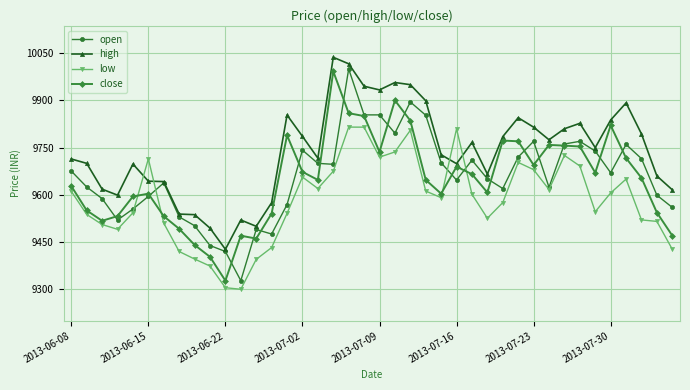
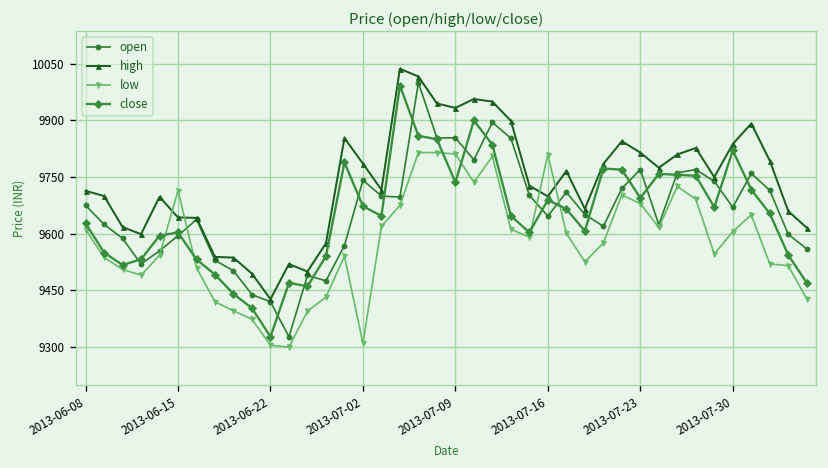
  {
    "low": {
      "2013-06-08": 9610,
      "2013-06-15": 9710,
      "2013-06-22": 9310,
-     "2013-07-02": 9660,
-     "2013-07-09": 9720,
+     "2013-07-02": 9310,
+     "2013-07-09": 9810,
      "2013-07-16": 9810,
      "2013-07-23": 9680,
      "2013-07-30": 9610
    }
  }
